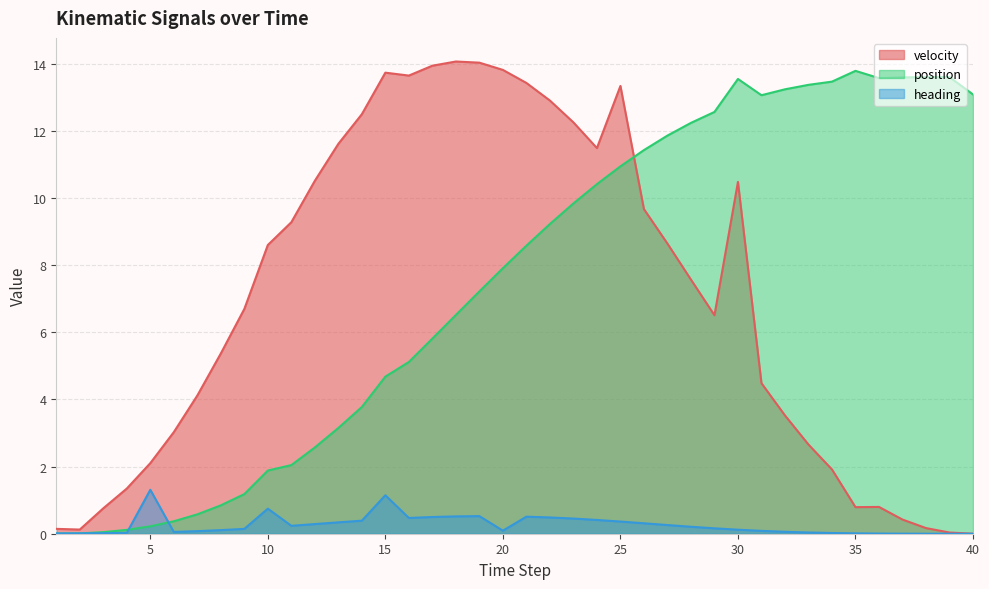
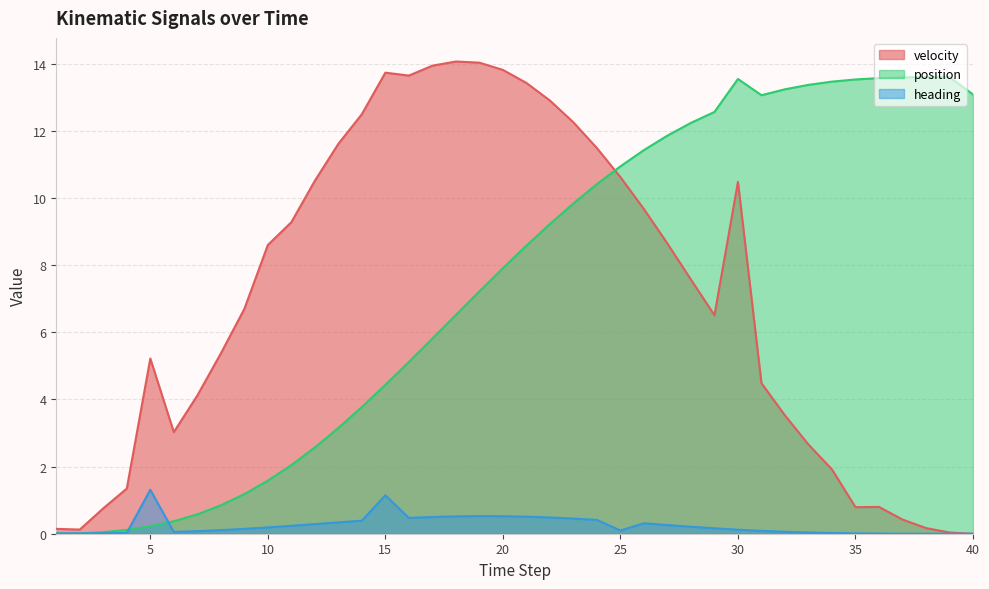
  {
    "velocity": {
-     "5": 2.1,
+     "5": 5.2,
      "10": 8.6,
      "15": 13.7,
      "20": 13.8,
-     "25": 13.3,
+     "25": 10.6,
      "30": 10.5,
      "35": 0.8
    },
    "position": {
      "5": 0.2,
-     "10": 1.9,
-     "15": 4.7,
+     "10": 1.6,
+     "15": 4.4,
      "20": 7.9,
      "25": 10.9,
      "30": 13.5,
-     "35": 13.8,
+     "35": 13.5,
      "40": 13.1
    },
    "heading": {
      "5": 1.3,
-     "10": 0.7,
+     "10": 0.2,
      "15": 1.1,
-     "20": 0.1,
-     "25": 0.4,
+     "20": 0.5,
+     "25": 0.1,
      "30": 0.1,
      "35": 0.0
    }
  }
